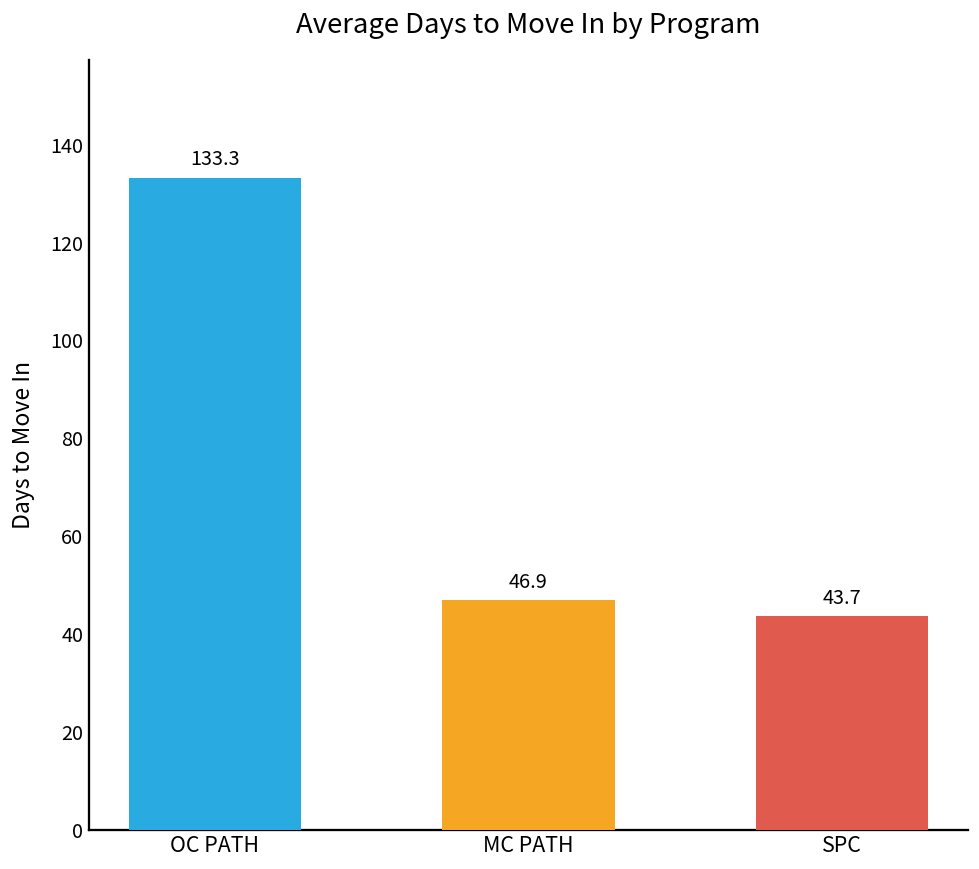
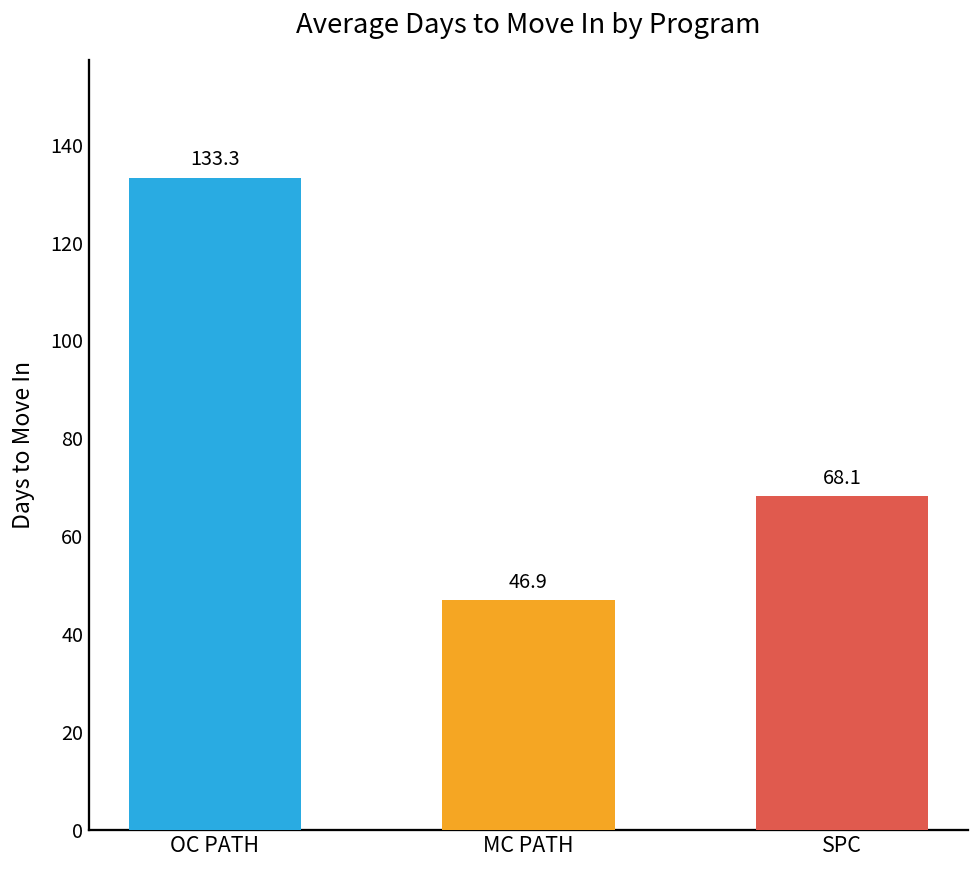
  {
    "OC PATH": 133.3,
    "MC PATH": 46.9,
-   "SPC": 43.7
+   "SPC": 68.1
  }
